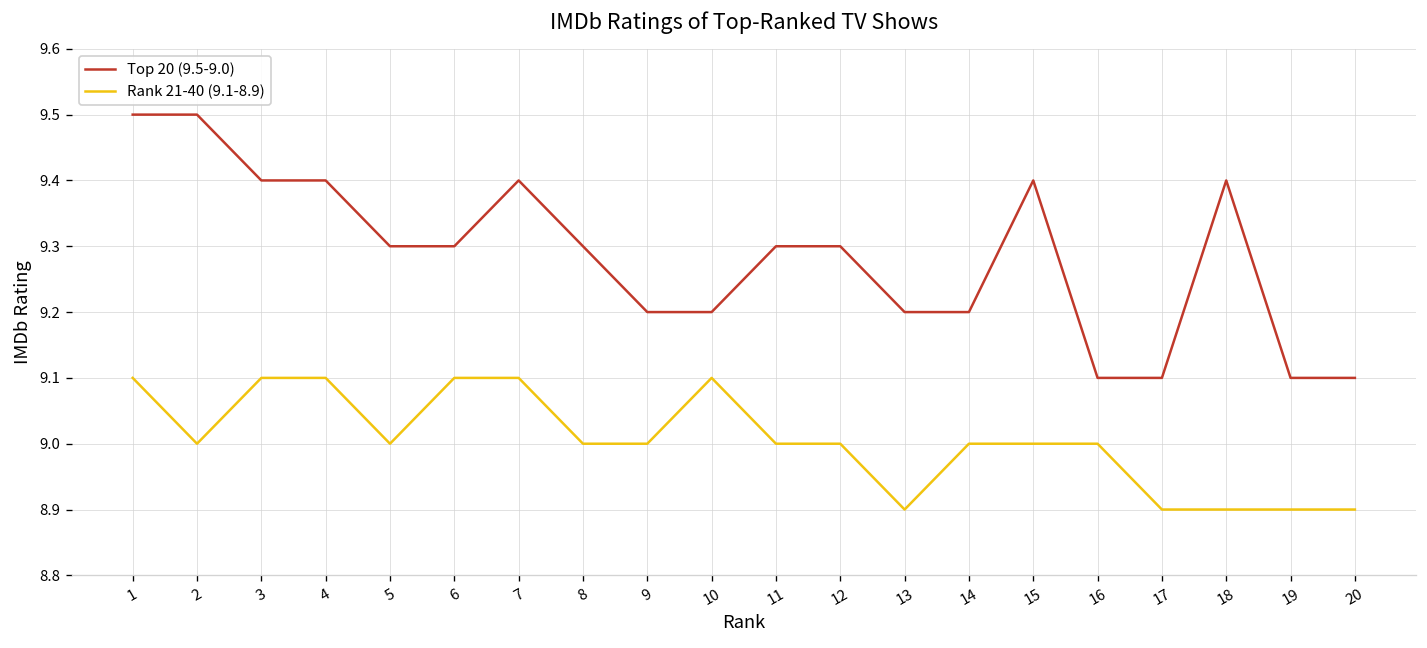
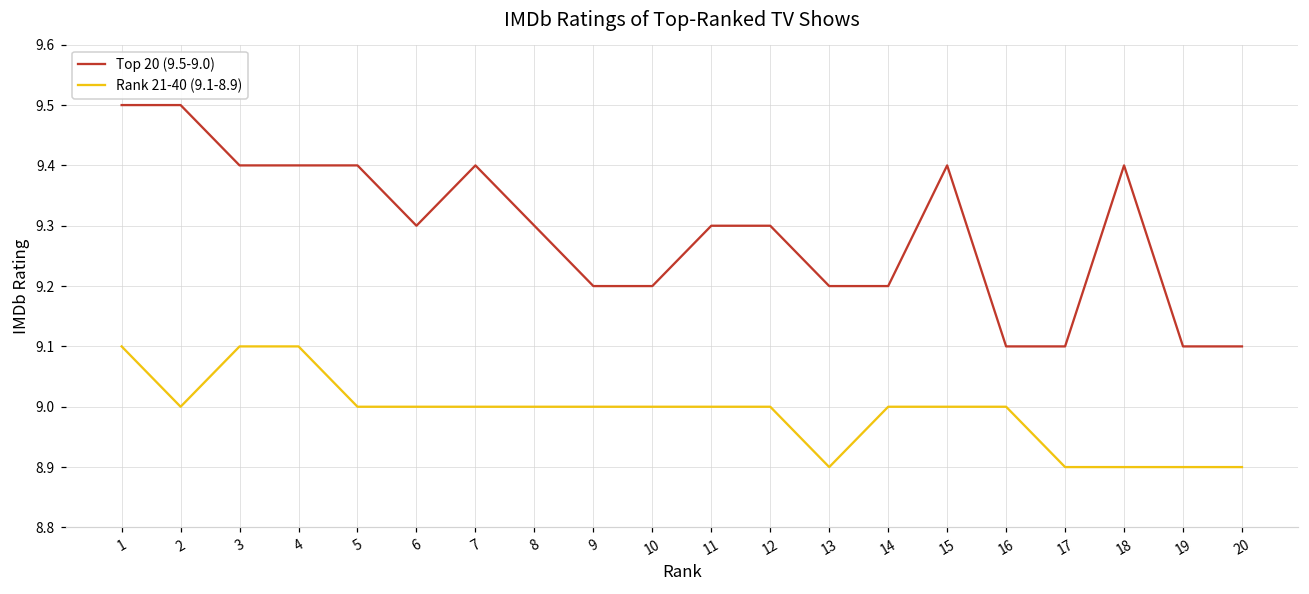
  {
    "Top 20 (9.5-9.0)": {
      "1": 9.5,
      "2": 9.5,
      "3": 9.4,
      "4": 9.4,
-     "5": 9.3,
+     "5": 9.4,
      "6": 9.3,
      "7": 9.4,
      "8": 9.3,
      "9": 9.2,
      "10": 9.2,
      "11": 9.3,
      "12": 9.3,
      "13": 9.2,
      "14": 9.2,
      "15": 9.4,
      "16": 9.1,
      "17": 9.1,
      "18": 9.4,
      "19": 9.1,
      "20": 9.1
    },
    "Rank 21-40 (9.1-8.9)": {
      "1": 9.1,
      "2": 9.0,
      "3": 9.1,
      "4": 9.1,
      "5": 9.0,
-     "6": 9.1,
-     "7": 9.1,
+     "6": 9.0,
+     "7": 9.0,
      "8": 9.0,
      "9": 9.0,
-     "10": 9.1,
+     "10": 9.0,
      "11": 9.0,
      "12": 9.0,
      "13": 8.9,
      "14": 9.0,
      "15": 9.0,
      "16": 9.0,
      "17": 8.9,
      "18": 8.9,
      "19": 8.9,
      "20": 8.9
    }
  }
